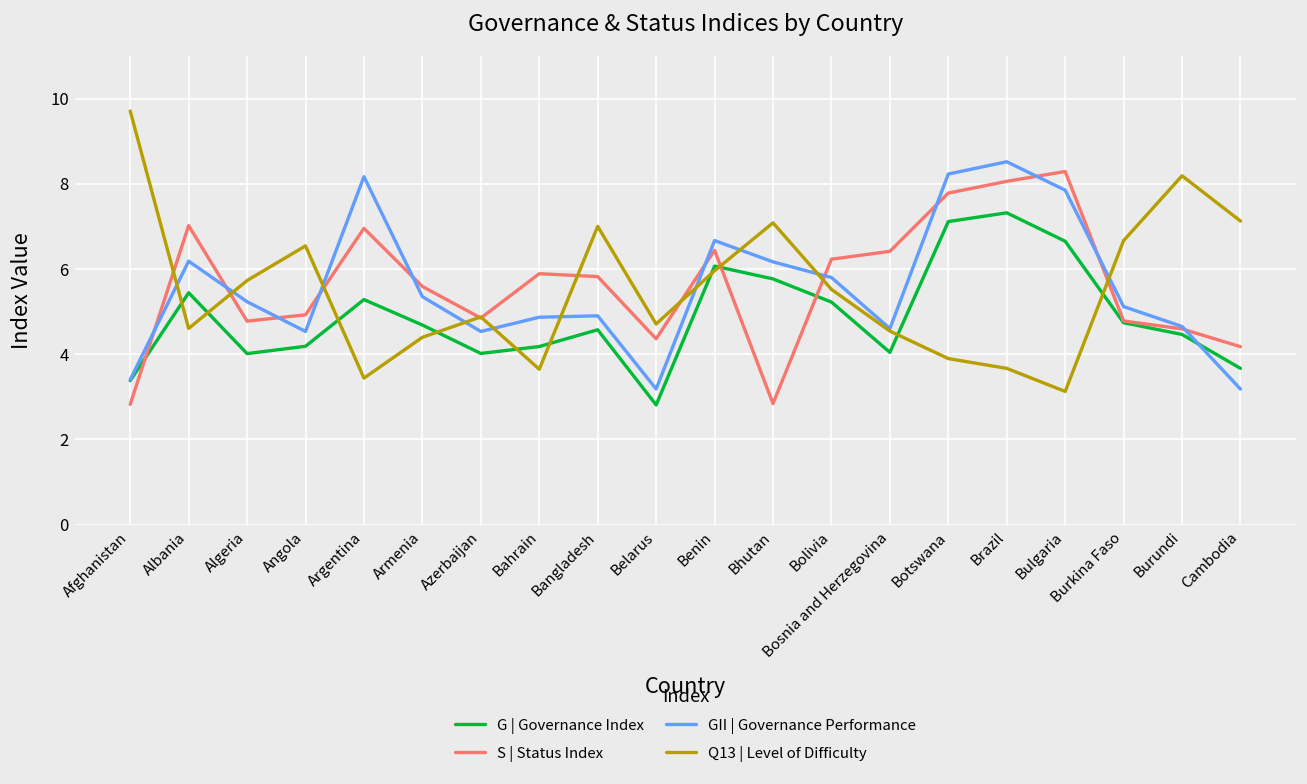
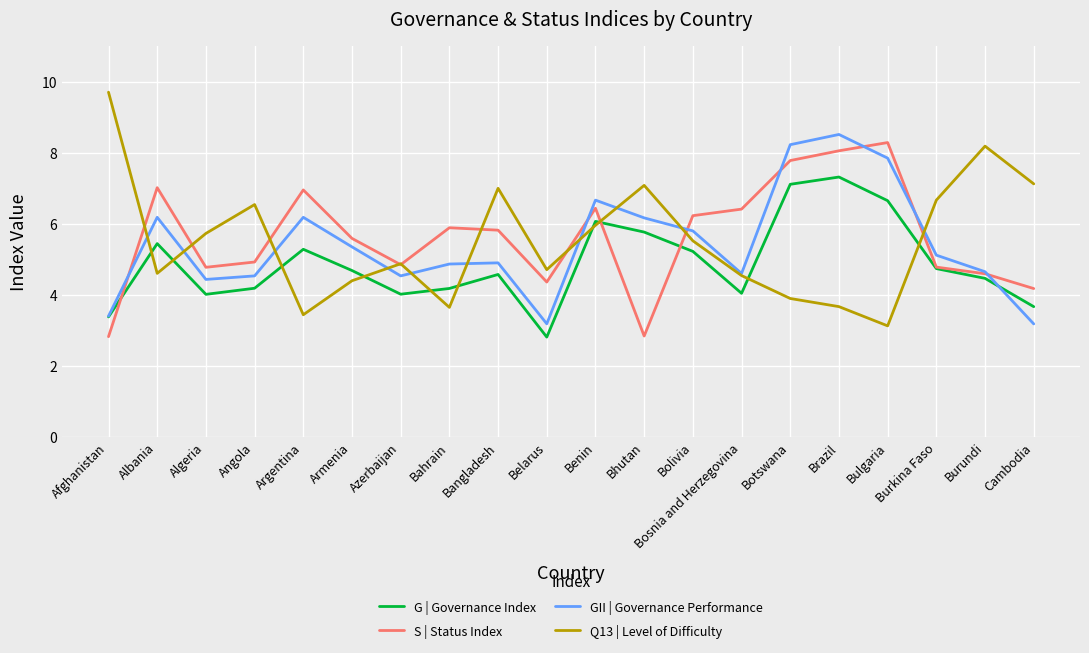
  {
    "G | Governance Index": {
      "Albania": 5.4,
      "Algeria": 4.0,
      "Angola": 4.2,
      "Argentina": 5.3,
      "Armenia": 4.7,
      "Azerbaijan": 4.0,
      "Bahrain": 4.2,
      "Bangladesh": 4.6,
      "Belarus": 2.8,
      "Benin": 6.1,
      "Bhutan": 5.8,
      "Bolivia": 5.2,
      "Bosnia and Herzegovina": 4.0,
      "Botswana": 7.1,
      "Brazil": 7.3,
      "Bulgaria": 6.7,
      "Burundi": 4.5,
      "Cambodia": 3.7
    },
    "S | Status Index": {
      "Afghanistan": 2.8,
      "Albania": 7.0,
      "Algeria": 4.8,
      "Angola": 4.9,
      "Argentina": 7.0,
      "Armenia": 5.6,
      "Bahrain": 5.9,
      "Bangladesh": 5.8,
      "Belarus": 4.4,
      "Benin": 6.4,
      "Bhutan": 2.8,
      "Bolivia": 6.2,
      "Bosnia and Herzegovina": 6.4,
      "Botswana": 7.8,
      "Brazil": 8.1,
      "Bulgaria": 8.3,
      "Cambodia": 4.2
    },
    "GII | Governance Performance": {
      "Albania": 6.2,
-     "Algeria": 5.2,
+     "Algeria": 4.4,
      "Angola": 4.5,
-     "Argentina": 8.2,
+     "Argentina": 6.2,
      "Armenia": 5.4,
      "Azerbaijan": 4.5,
      "Bahrain": 4.9,
      "Bangladesh": 4.9,
      "Belarus": 3.2,
      "Benin": 6.7,
      "Bhutan": 6.2,
      "Bolivia": 5.8,
      "Botswana": 8.2,
      "Brazil": 8.5,
      "Bulgaria": 7.9,
      "Burkina Faso": 5.1,
      "Cambodia": 3.2
    },
    "Q13 | Level of Difficulty": {
      "Afghanistan": 9.7,
      "Albania": 4.6,
      "Algeria": 5.7,
      "Angola": 6.5,
      "Argentina": 3.4,
      "Armenia": 4.4,
      "Bahrain": 3.6,
      "Bangladesh": 7.0,
      "Belarus": 4.7,
      "Benin": 6.0,
      "Bhutan": 7.1,
      "Bolivia": 5.5,
      "Botswana": 3.9,
      "Brazil": 3.7,
      "Bulgaria": 3.1,
      "Burkina Faso": 6.7,
      "Burundi": 8.2,
      "Cambodia": 7.1
    }
  }
